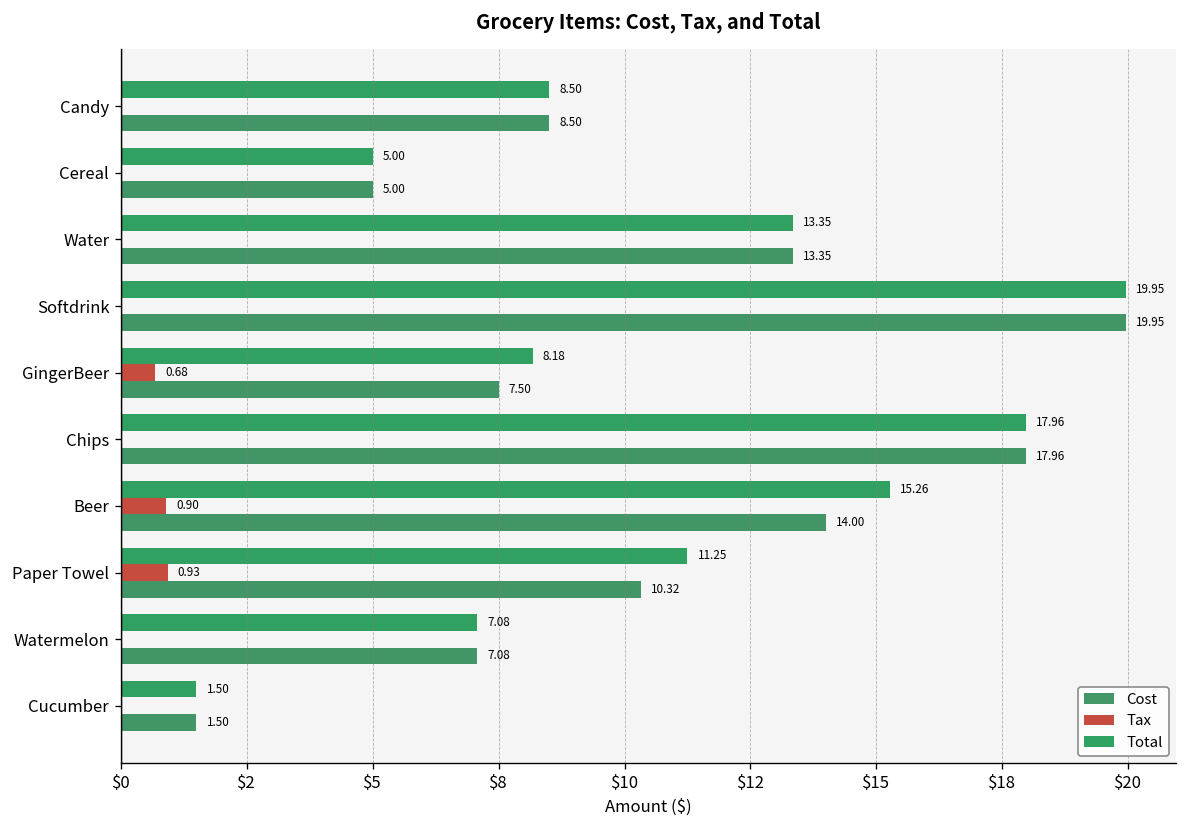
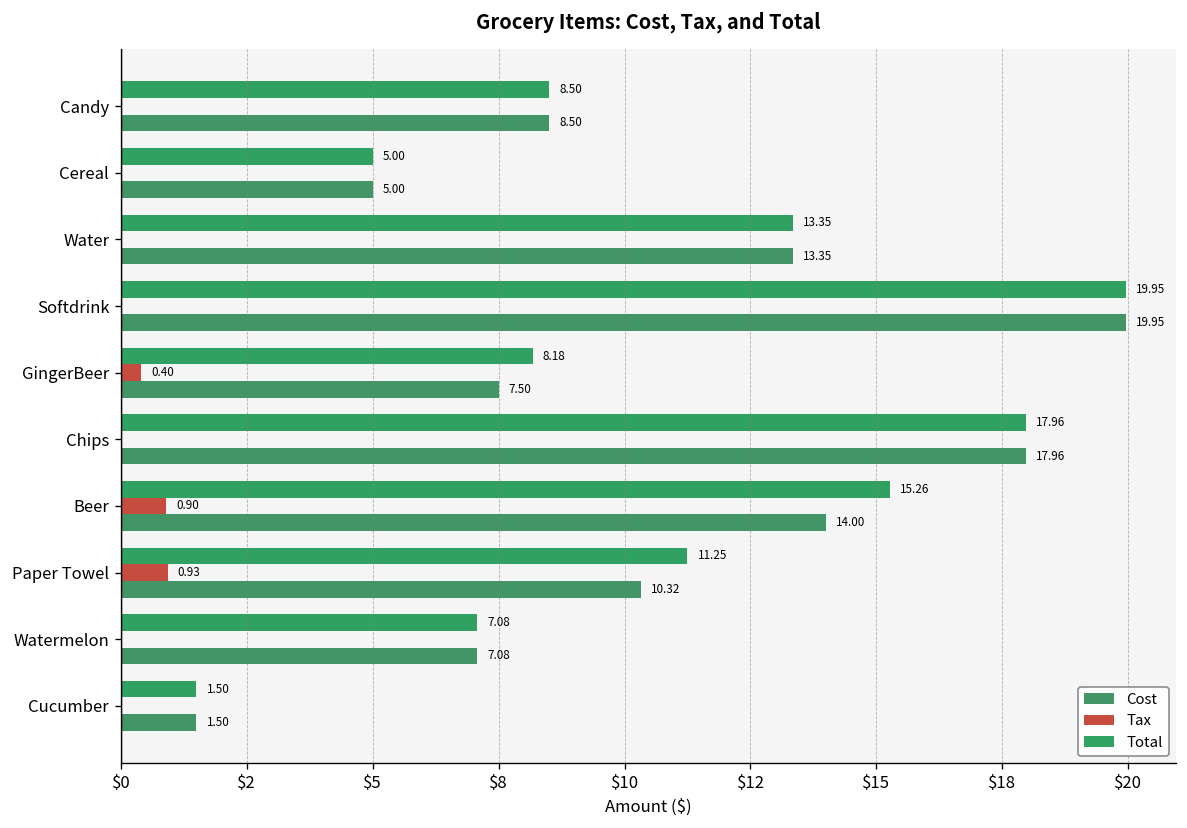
  {
    "Tax": {
-     "GingerBeer": 0.68,
+     "GingerBeer": 0.40,
      "Beer": 0.90,
      "Paper Towel": 0.93
    }
  }
